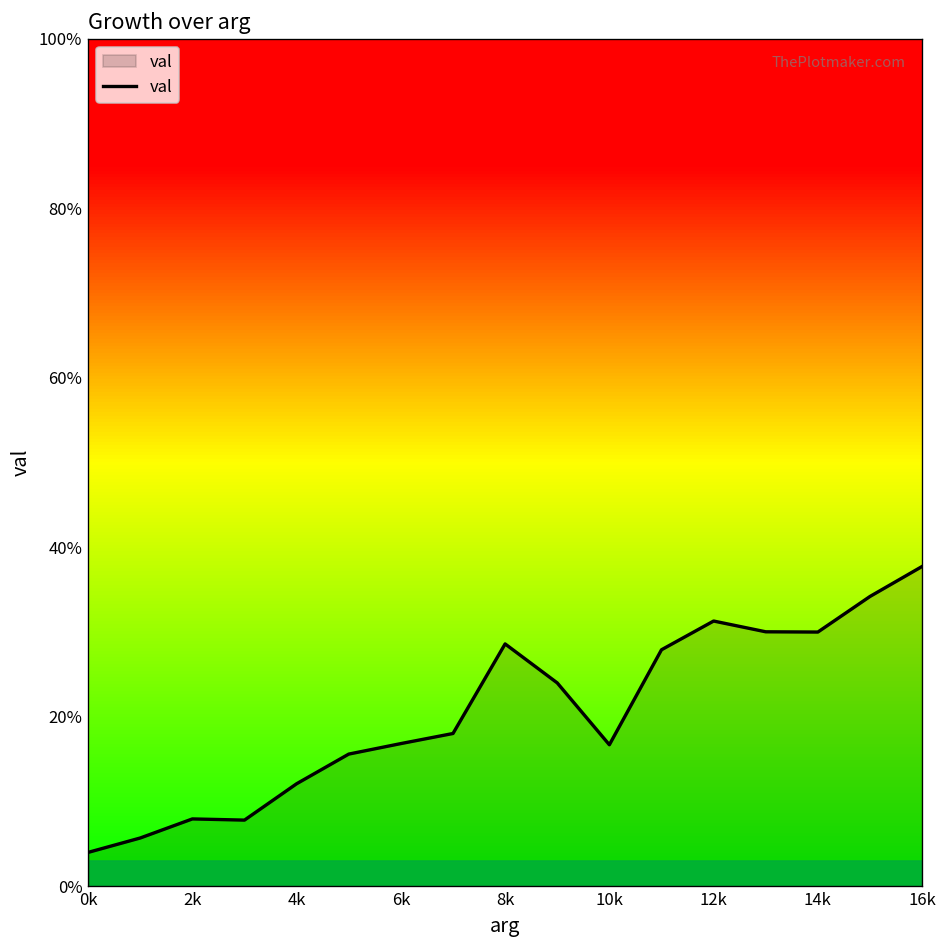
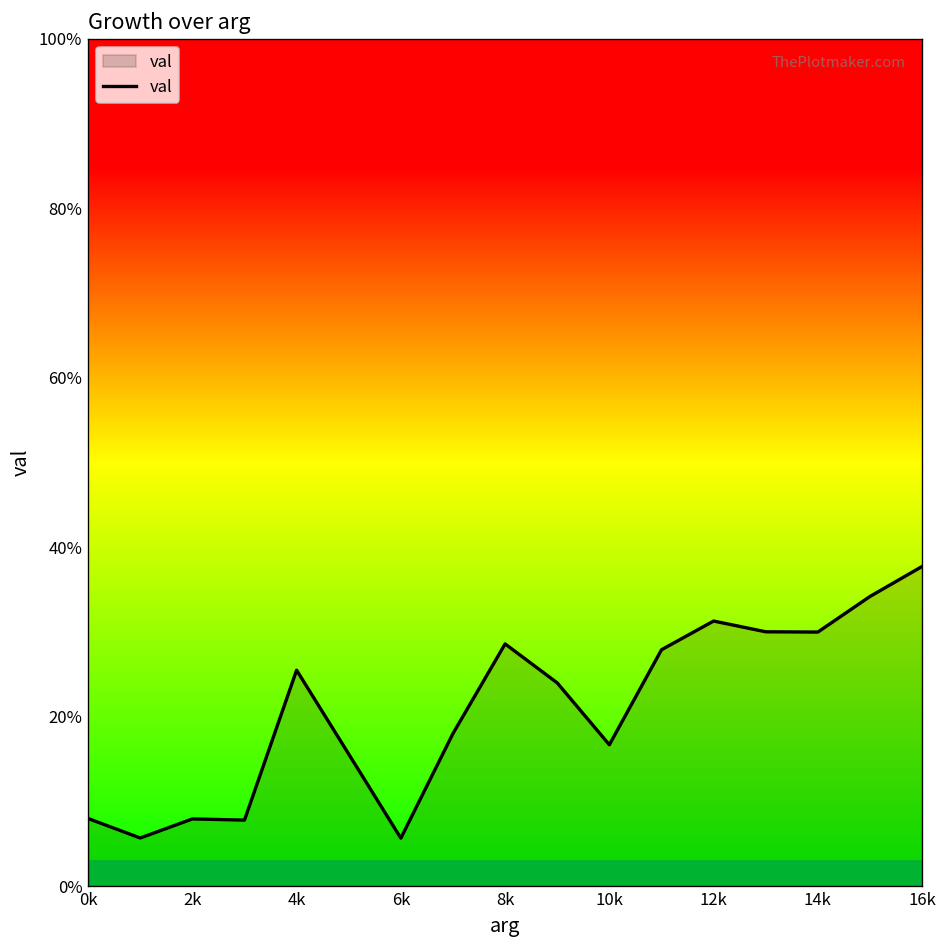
  {
    "val": {
-     "0k": "4%",
+     "0k": "8%",
      "2k": "8%",
-     "4k": "12%",
-     "6k": "17%",
+     "4k": "26%",
+     "6k": "6%",
      "8k": "29%",
      "10k": "17%",
      "12k": "31%",
      "14k": "30%",
      "16k": "38%"
    }
  }
